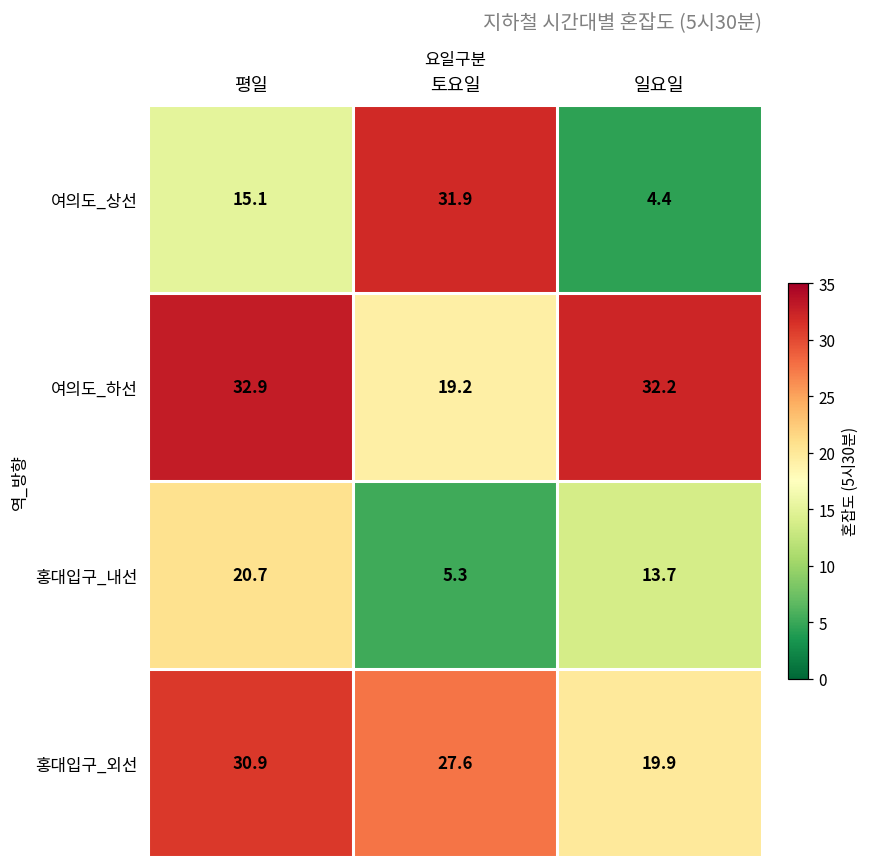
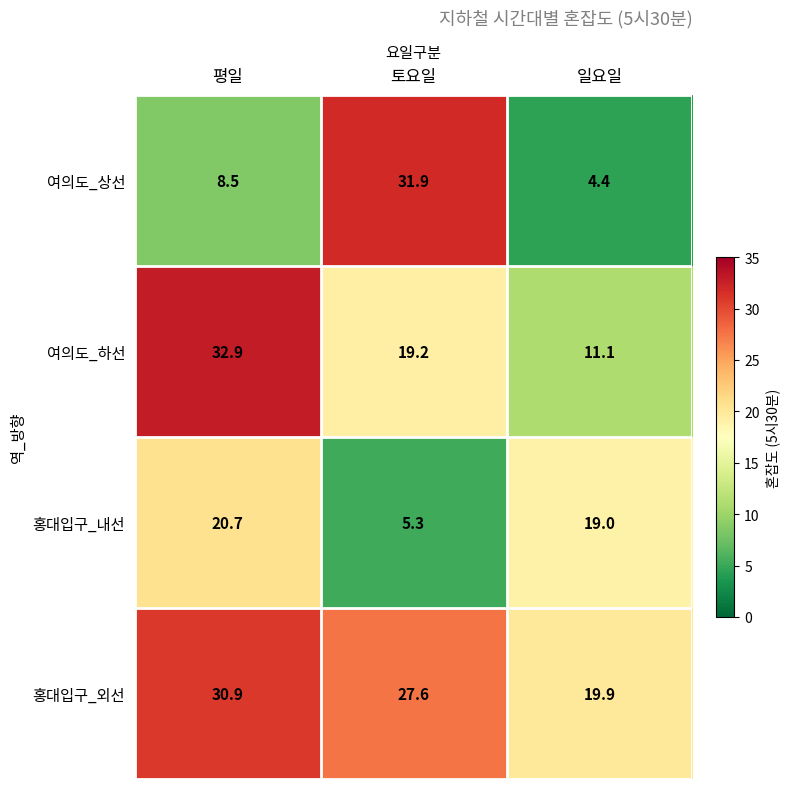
  {
    "여의도_상선": {
-     "평일": 15.1,
+     "평일": 8.5,
      "토요일": 31.9,
      "일요일": 4.4
    },
    "여의도_하선": {
      "평일": 32.9,
      "토요일": 19.2,
-     "일요일": 32.2
+     "일요일": 11.1
    },
    "홍대입구_내선": {
      "평일": 20.7,
      "토요일": 5.3,
-     "일요일": 13.7
+     "일요일": 19.0
    },
    "홍대입구_외선": {
      "평일": 30.9,
      "토요일": 27.6,
      "일요일": 19.9
    }
  }
